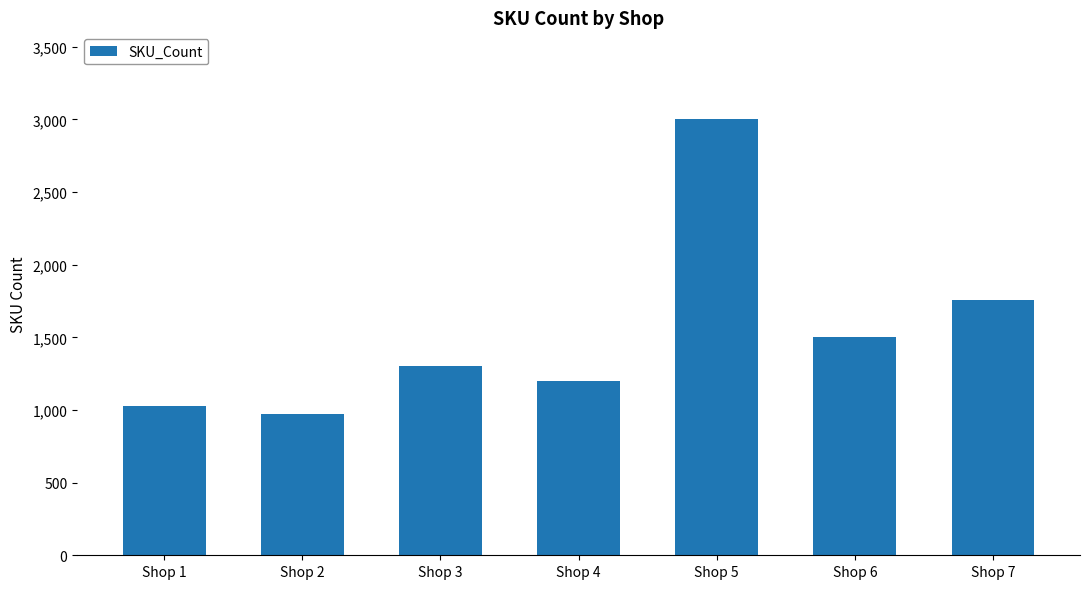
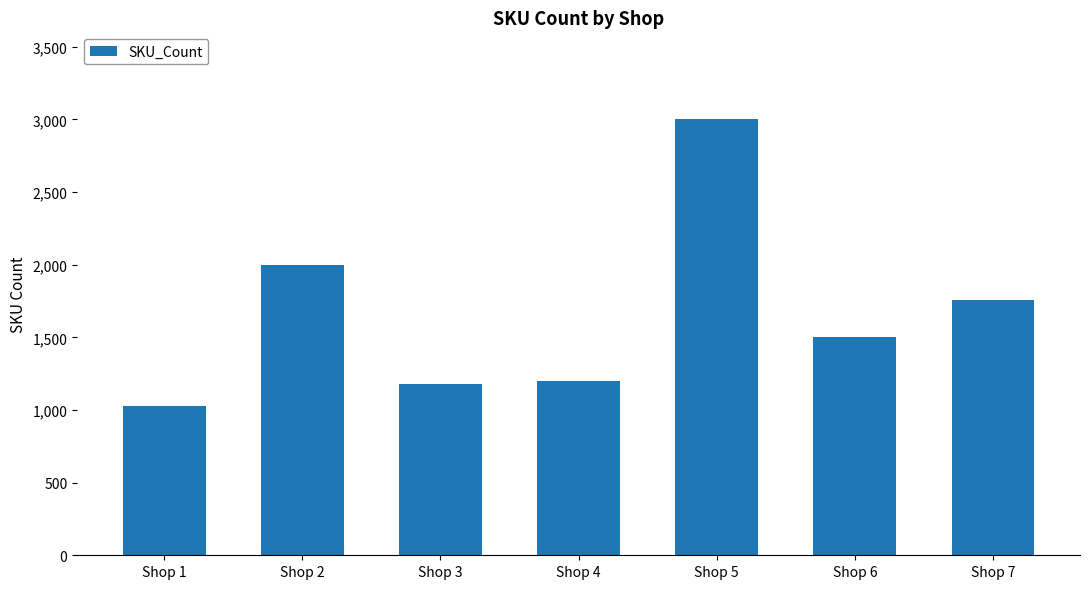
  {
    "Shop 1": "1,030",
-   "Shop 2": "970",
-   "Shop 3": "1,300",
+   "Shop 2": "2,000",
+   "Shop 3": "1,180",
    "Shop 4": "1,200",
    "Shop 5": "3,000",
    "Shop 6": "1,500",
    "Shop 7": "1,760"
  }
